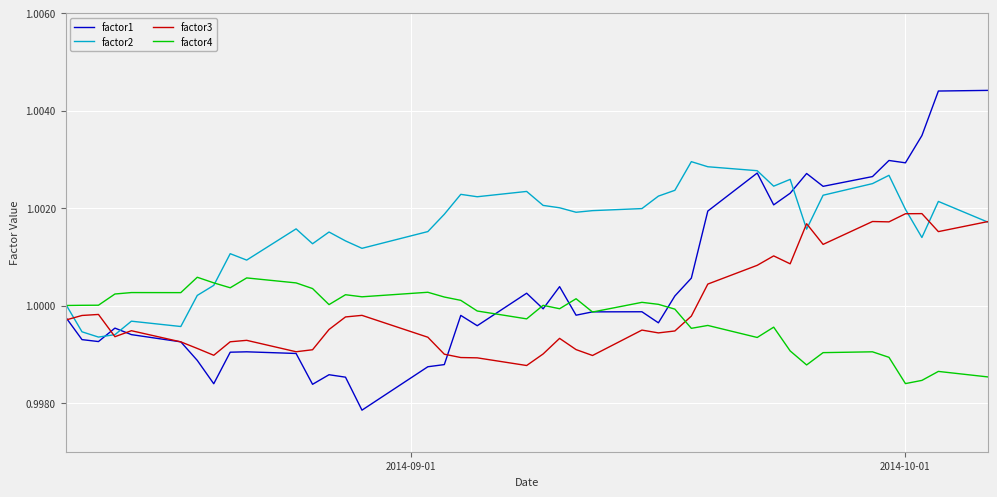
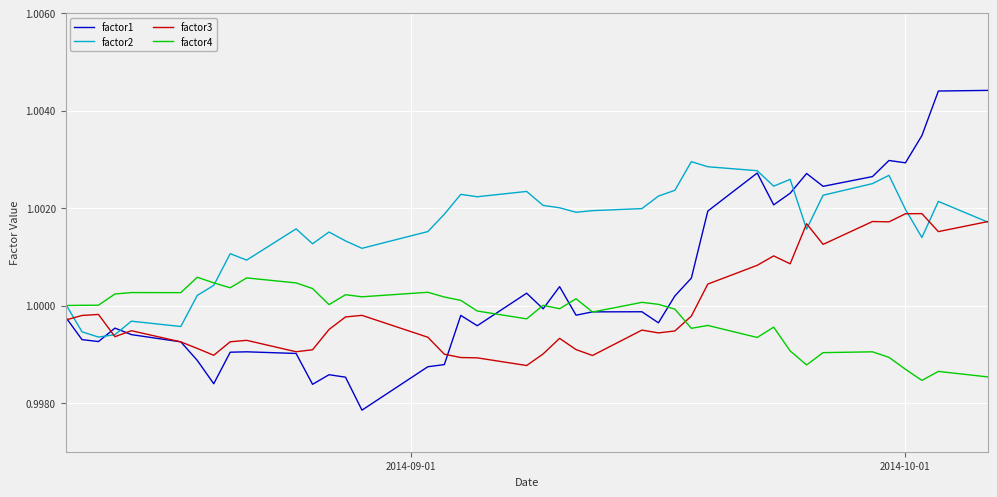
  {
    "factor1": {
      "2014-10-01": 1.0029
    },
    "factor2": {
      "2014-10-01": 1.0020
    },
    "factor3": {
      "2014-10-01": 1.0019
    },
    "factor4": {
-     "2014-10-01": 0.9984
+     "2014-10-01": 0.9987
    }
  }
